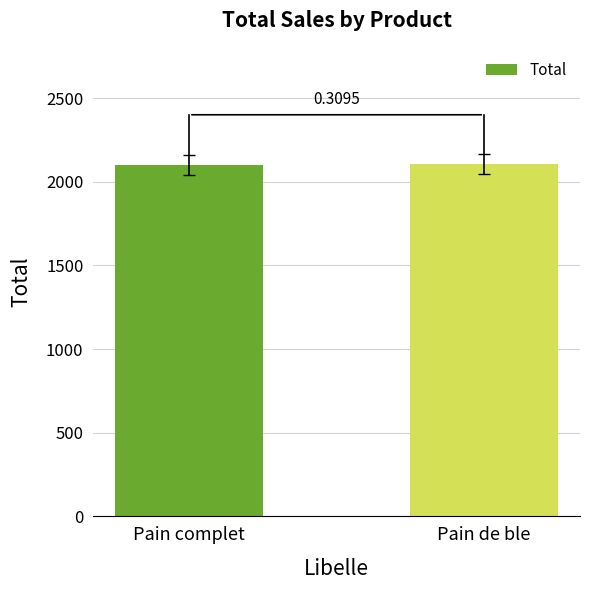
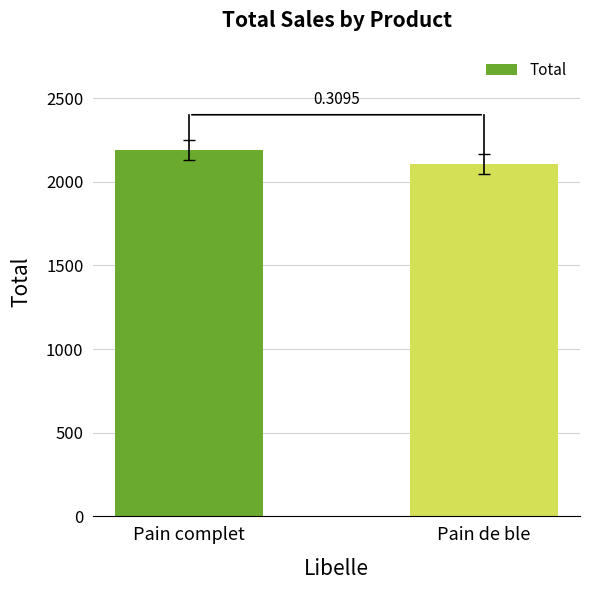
  {
    "Total": {
-     "Pain complet": 2100,
+     "Pain complet": 2190,
      "Pain de ble": 2110
    }
  }
